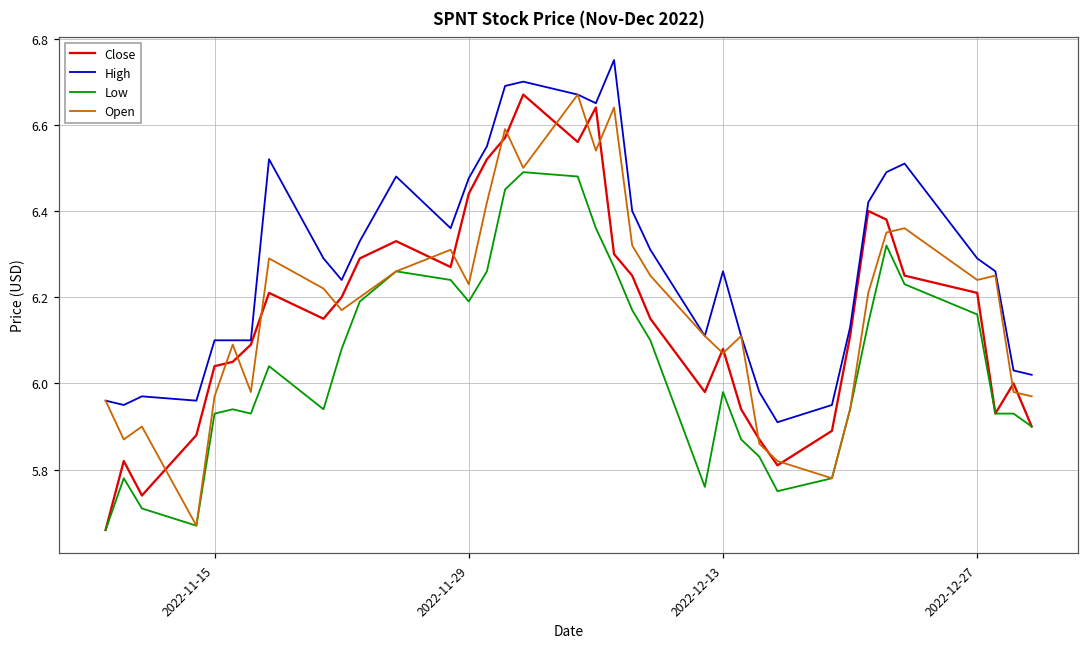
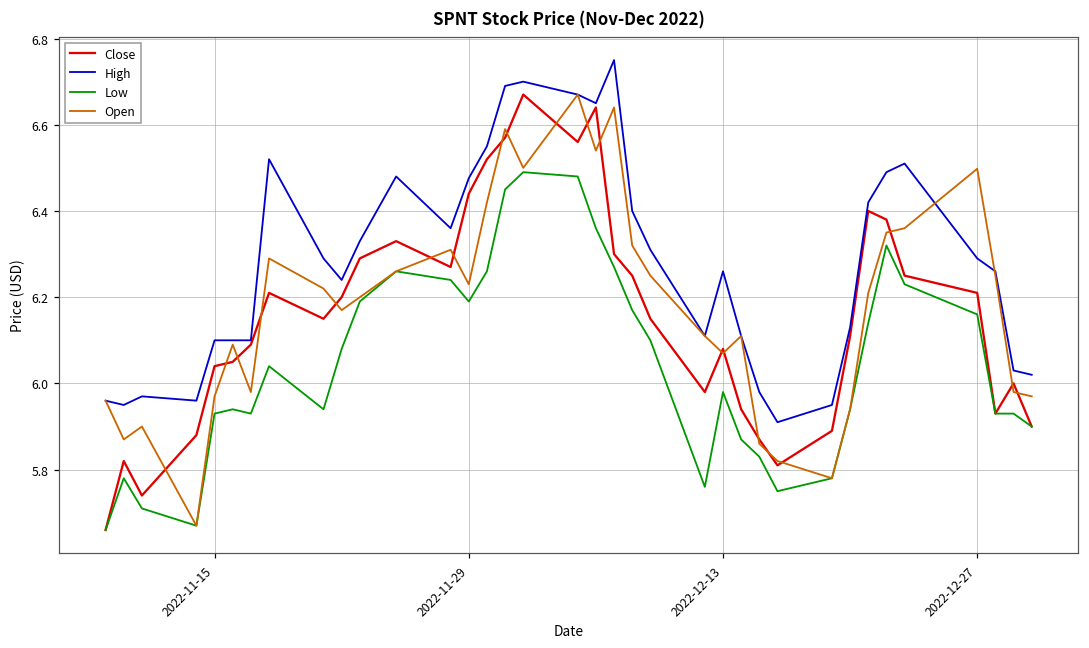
  {
    "Close": {
      "2022-11-15": 6.04,
      "2022-11-29": 6.44,
      "2022-12-13": 6.08,
      "2022-12-27": 6.21
    },
    "High": {
      "2022-11-15": 6.10,
      "2022-11-29": 6.48,
      "2022-12-13": 6.26,
      "2022-12-27": 6.29
    },
    "Low": {
      "2022-11-15": 5.93,
      "2022-11-29": 6.19,
      "2022-12-13": 5.98,
      "2022-12-27": 6.16
    },
    "Open": {
      "2022-11-15": 5.97,
      "2022-11-29": 6.23,
      "2022-12-13": 6.07,
-     "2022-12-27": 6.24
+     "2022-12-27": 6.50
    }
  }
